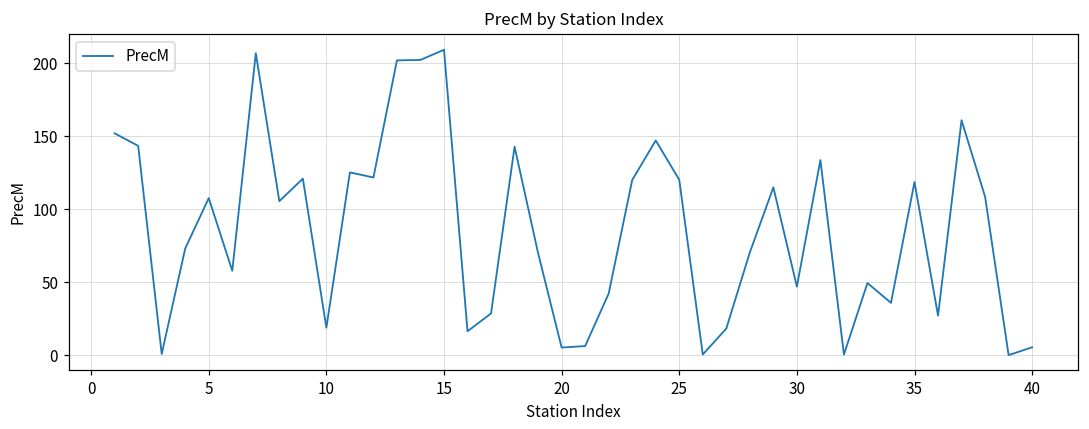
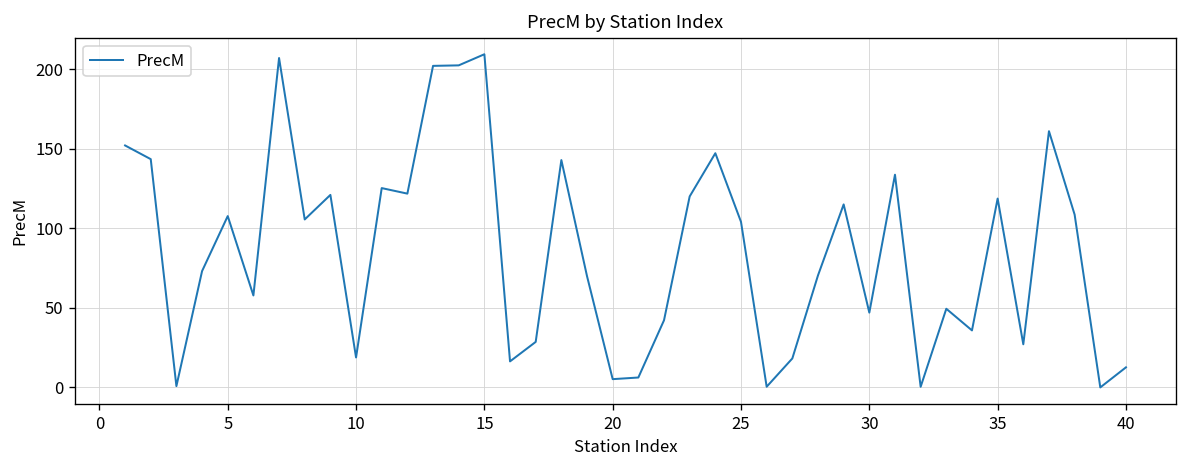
  {
    "5": 108,
    "10": 19,
    "15": 209,
    "20": 5,
-   "25": 120,
+   "25": 104,
    "30": 47,
    "35": 119,
-   "40": 5
+   "40": 13
  }
